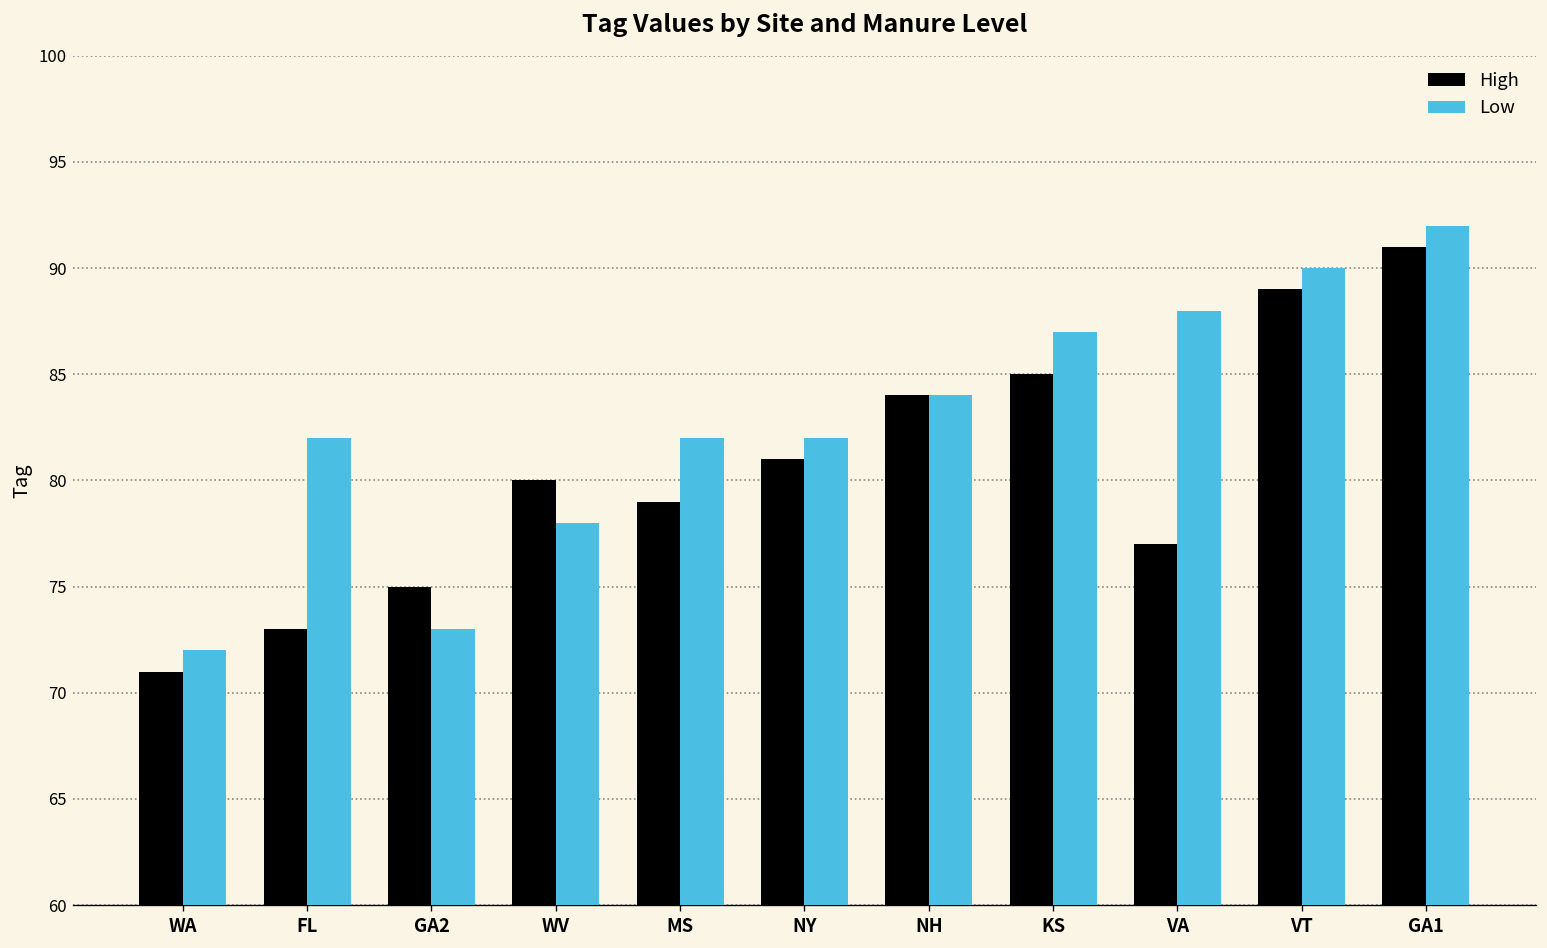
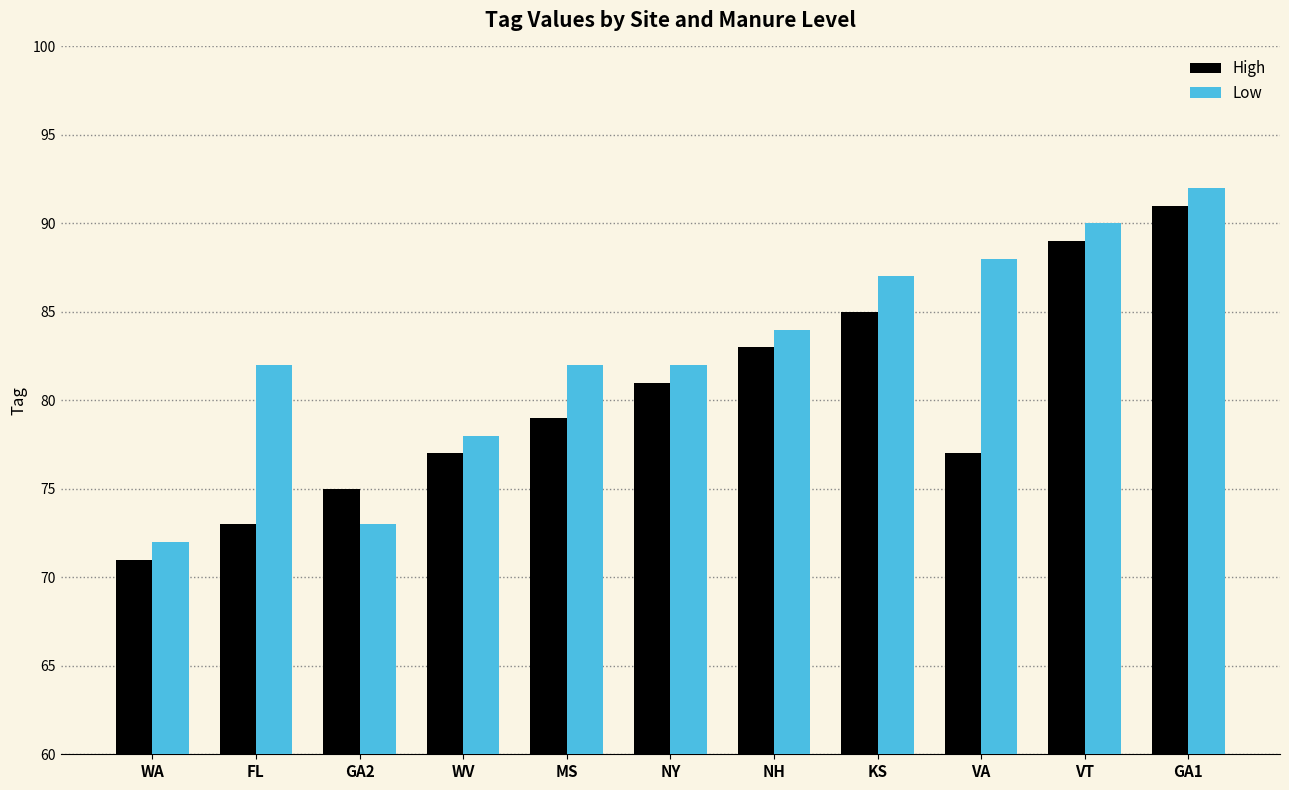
  {
    "High": {
      "WA": 71,
      "FL": 73,
      "GA2": 75,
-     "WV": 80,
+     "WV": 77,
      "MS": 79,
      "NY": 81,
-     "NH": 84,
+     "NH": 83,
      "KS": 85,
      "VA": 77,
      "VT": 89,
      "GA1": 91
    },
    "Low": {
      "WA": 72,
      "FL": 82,
      "GA2": 73,
      "WV": 78,
      "MS": 82,
      "NY": 82,
      "NH": 84,
      "KS": 87,
      "VA": 88,
      "VT": 90,
      "GA1": 92
    }
  }
